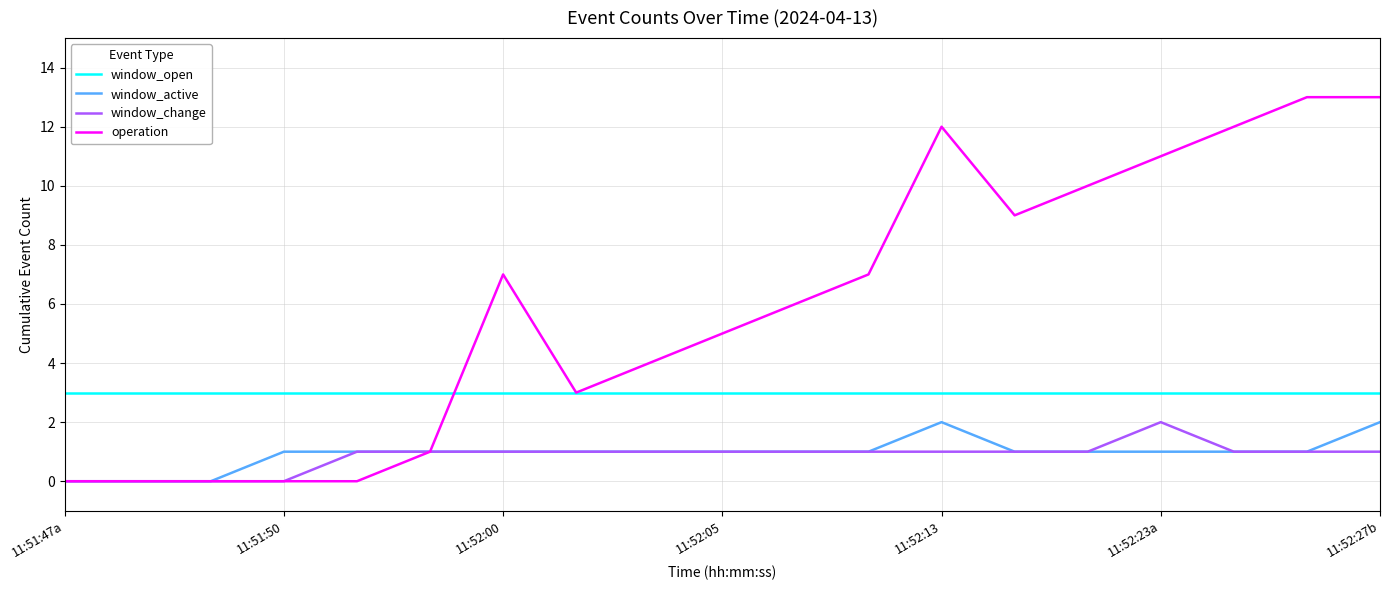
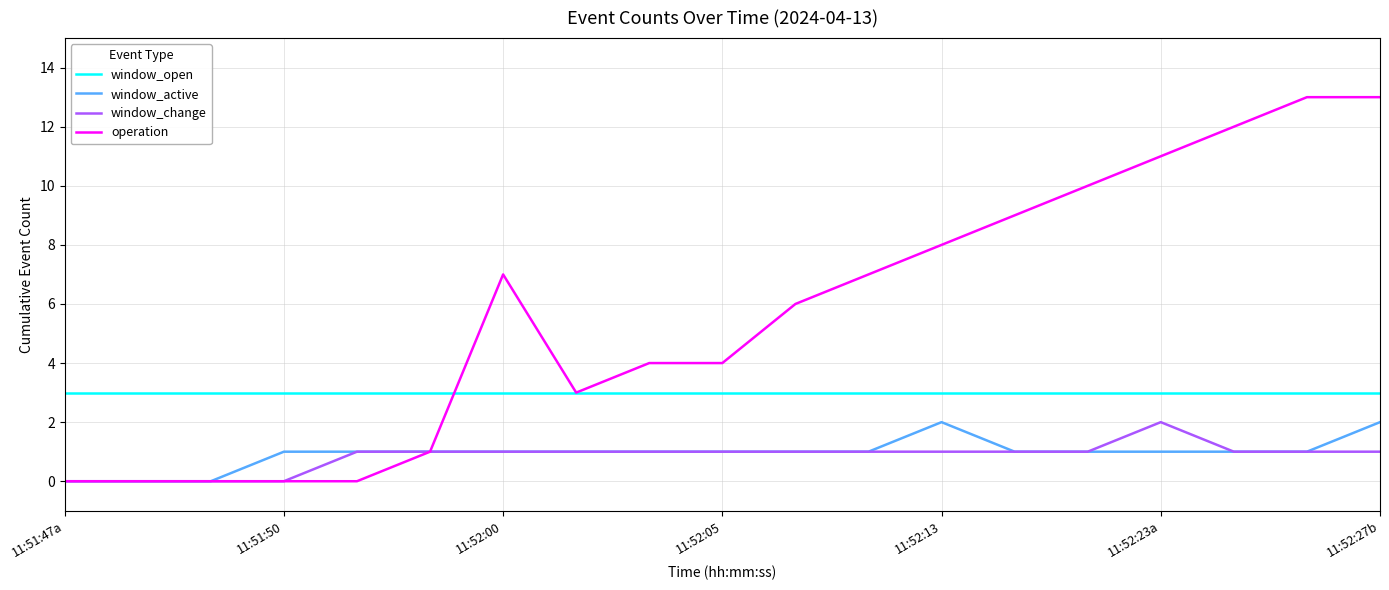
  {
    "window_open": {
      "11:51:47a": 3,
      "11:51:50": 3,
      "11:52:00": 3,
      "11:52:05": 3,
      "11:52:13": 3,
      "11:52:23a": 3,
      "11:52:27b": 3
    },
    "window_active": {
      "11:51:50": 1,
      "11:52:13": 2,
      "11:52:23a": 1,
      "11:52:27b": 2
    },
    "window_change": {
      "11:52:13": 1,
      "11:52:23a": 2,
      "11:52:27b": 1
    },
    "operation": {
      "11:52:00": 7,
-     "11:52:05": 5,
-     "11:52:13": 12,
+     "11:52:05": 4,
+     "11:52:13": 8,
      "11:52:23a": 11,
      "11:52:27b": 13
    }
  }
